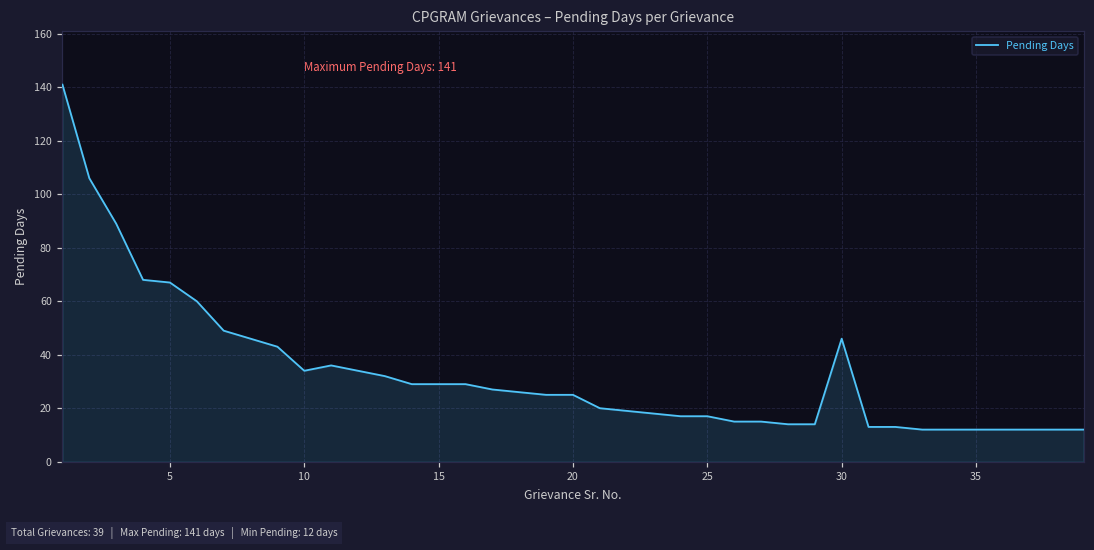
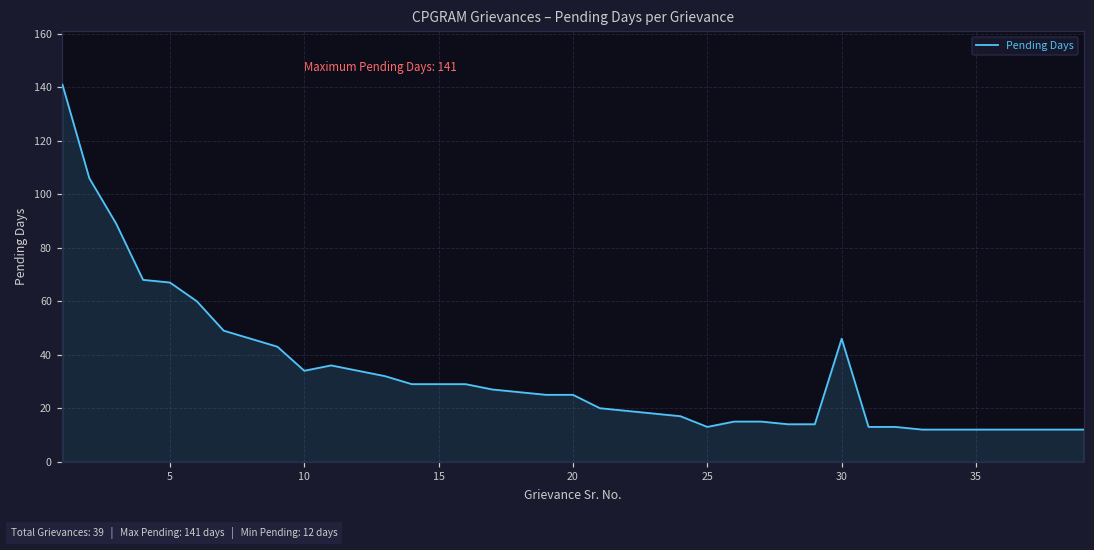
  {
    "5": 67,
    "10": 34,
    "15": 29,
    "20": 25,
-   "25": 17,
+   "25": 13,
    "30": 46,
    "35": 12
  }
